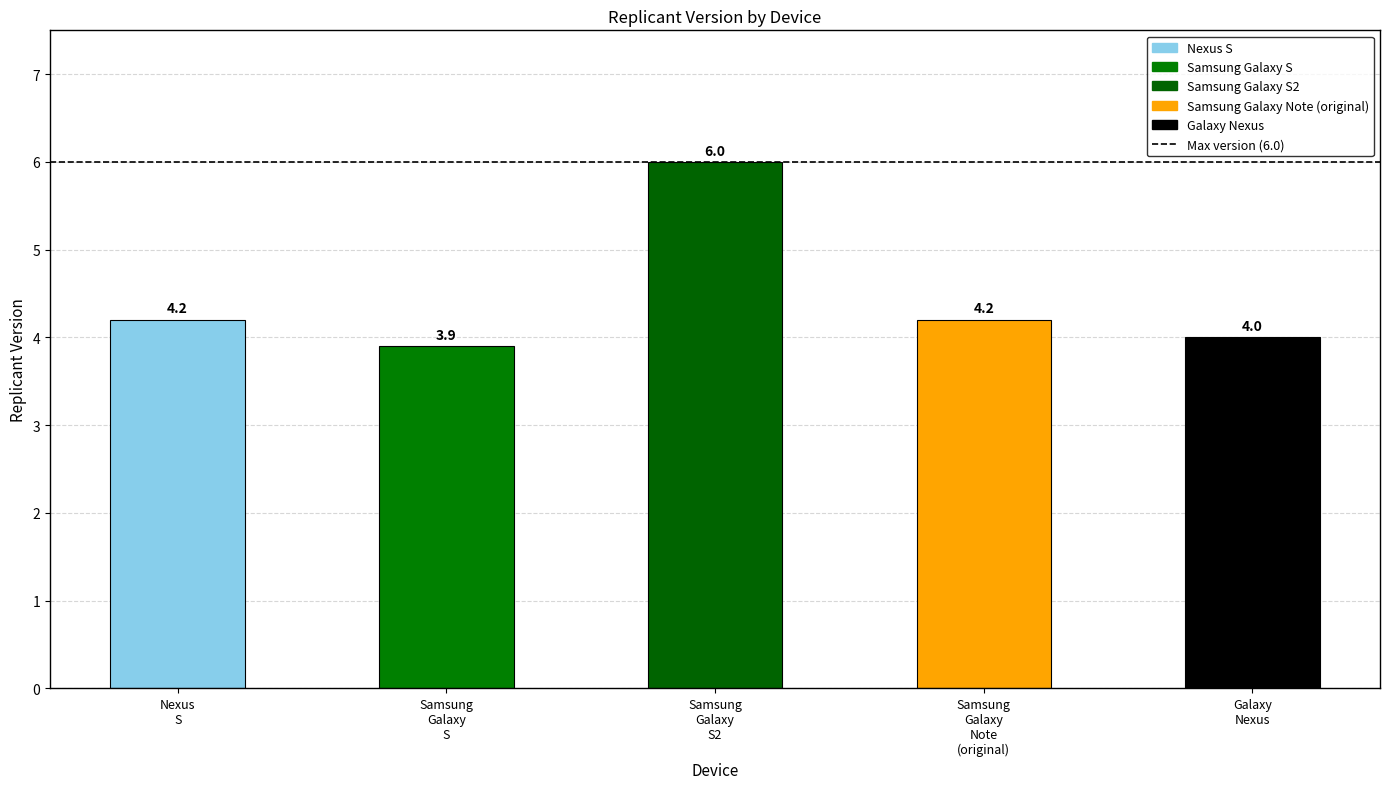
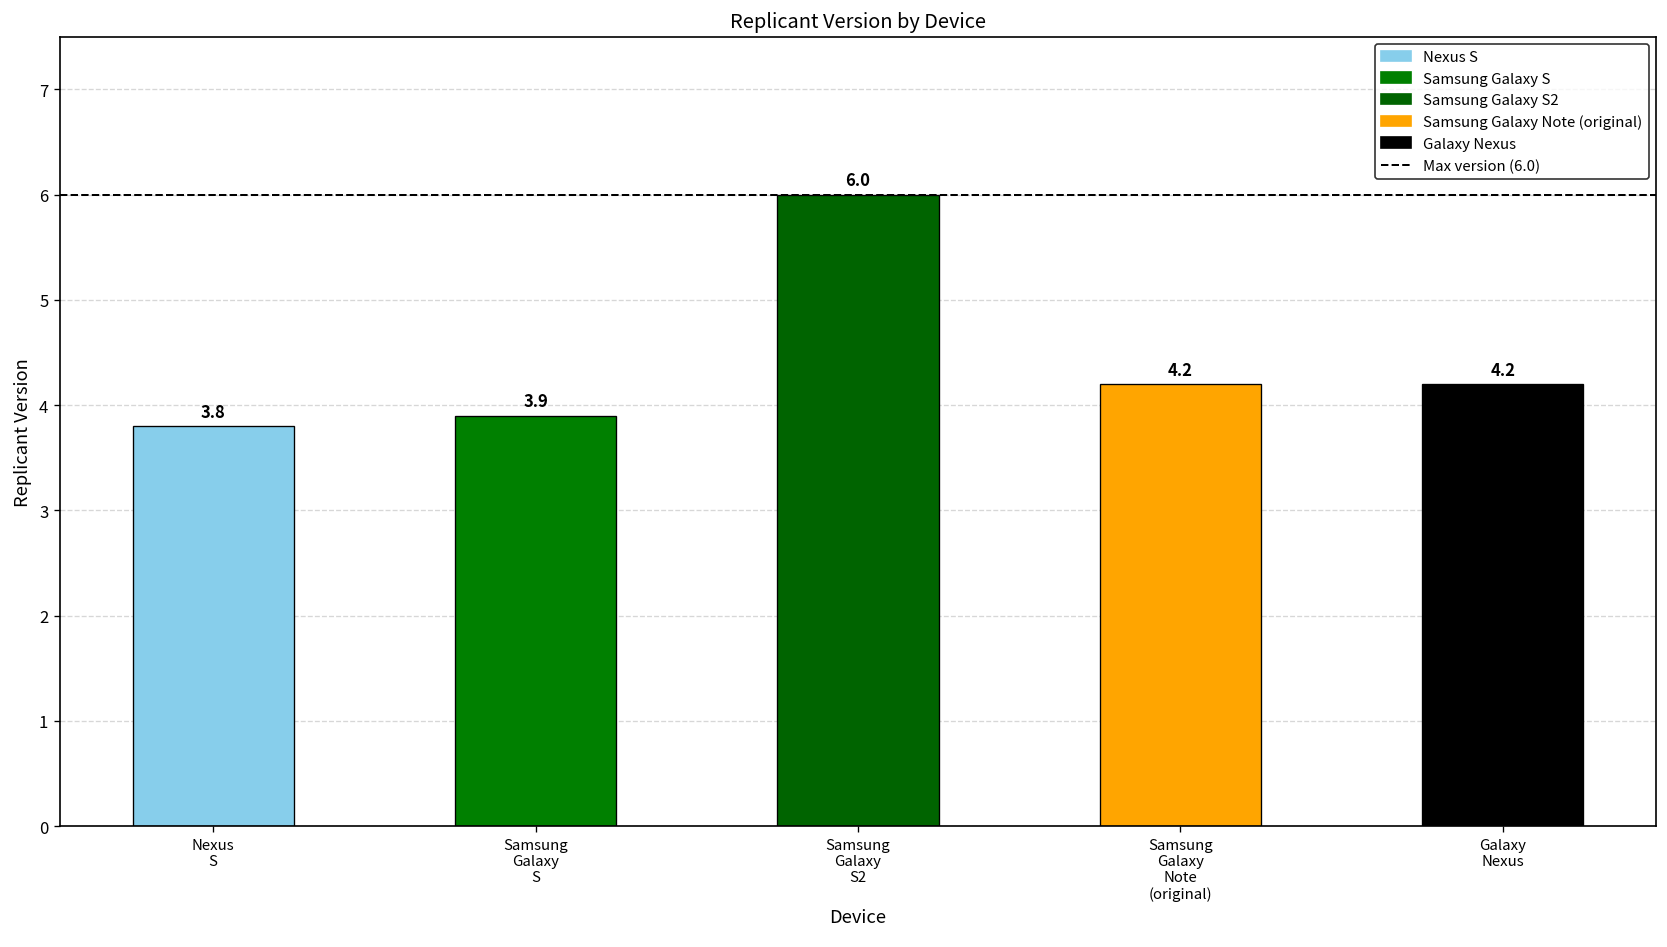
  {
-   "Nexus S": 4.2,
+   "Nexus S": 3.8,
    "Samsung Galaxy S": 3.9,
    "Samsung Galaxy S2": 6.0,
    "Samsung Galaxy Note (original)": 4.2,
-   "Galaxy Nexus": 4.0
+   "Galaxy Nexus": 4.2
  }
